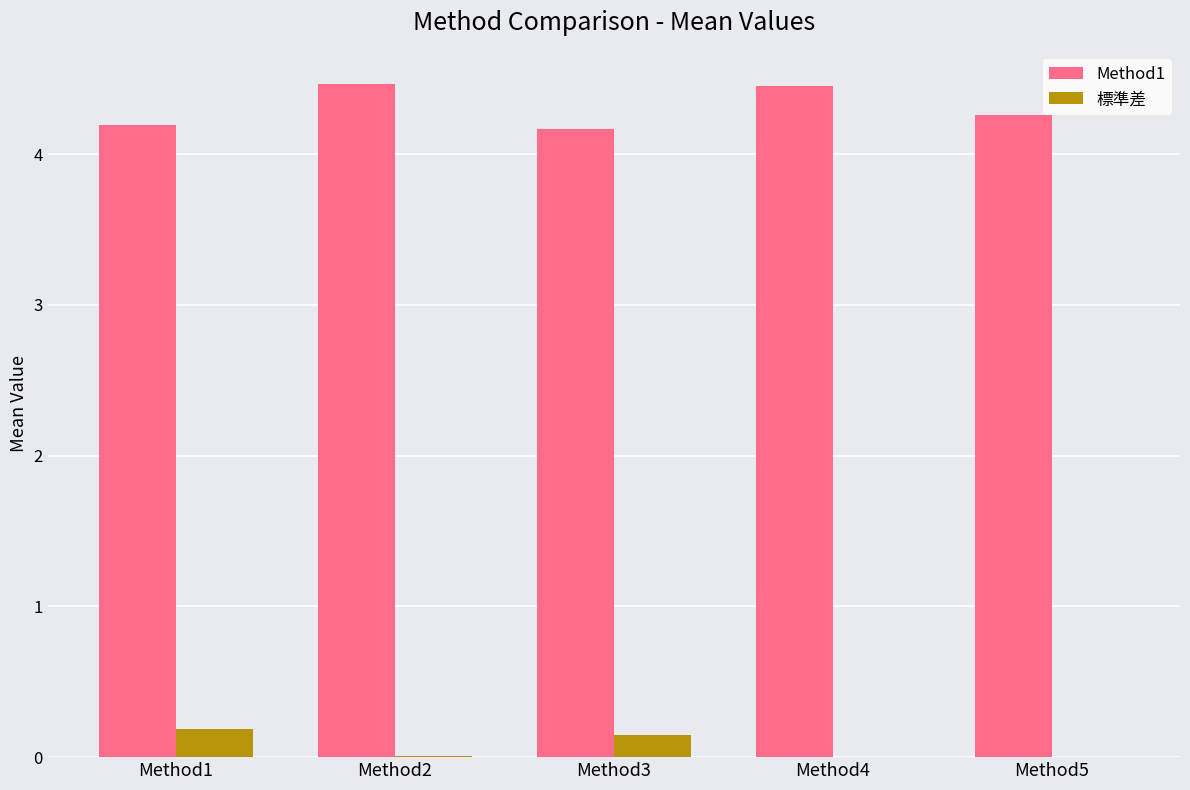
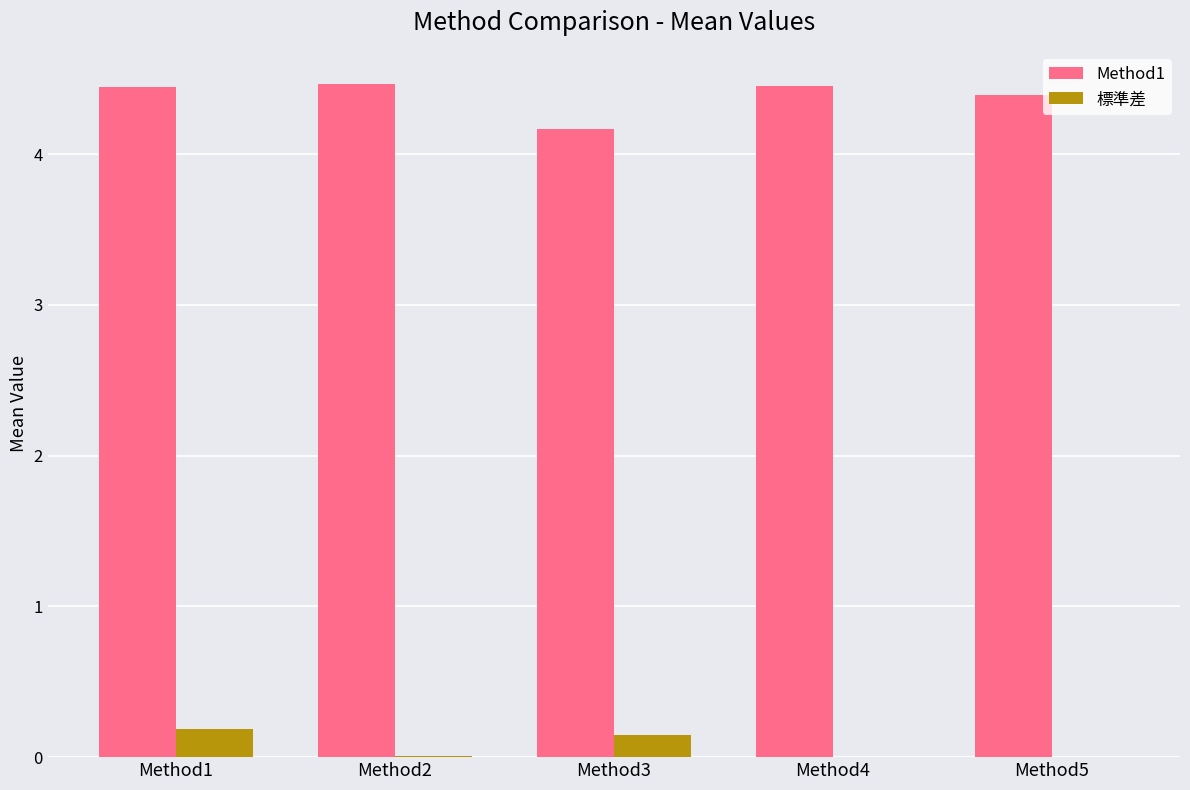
  {
    "Method1": {
-     "Method1": 4.19,
+     "Method1": 4.45,
      "Method2": 4.46,
      "Method3": 4.17,
      "Method4": 4.45,
-     "Method5": 4.26
+     "Method5": 4.39
    },
    "標準差": {
      "Method1": 0.18,
      "Method3": 0.15
    }
  }
